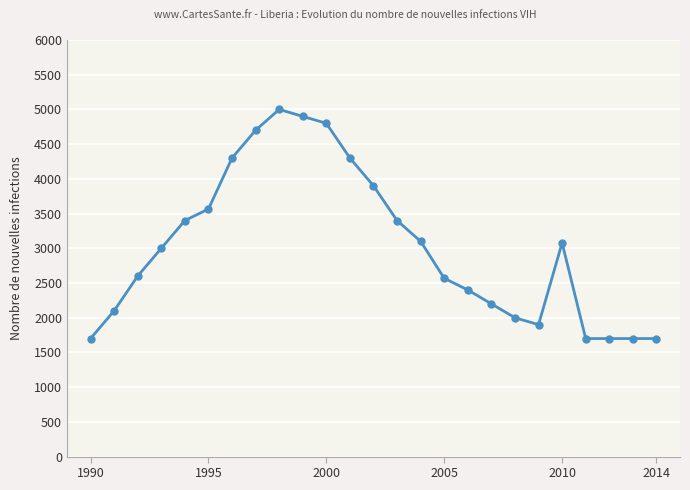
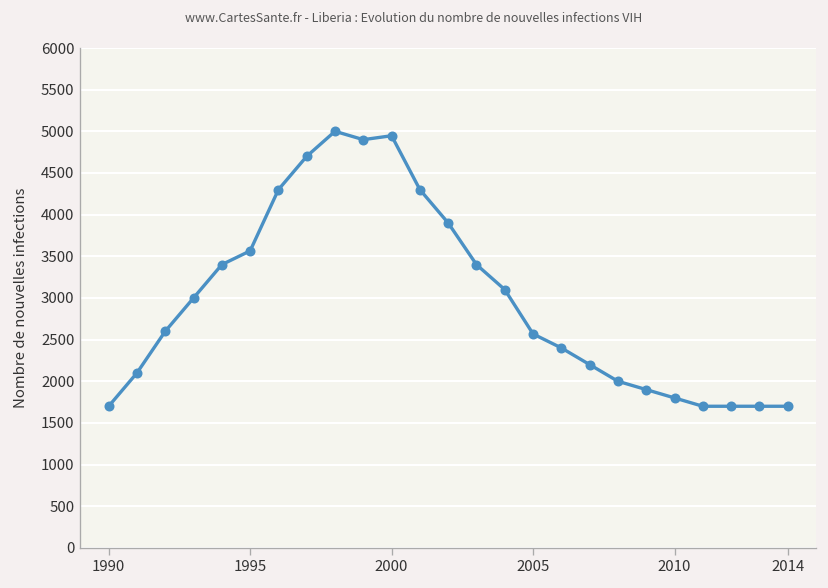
  {
    "1990": 1700,
    "1995": 3600,
-   "2000": 4800,
+   "2000": 4900,
    "2005": 2600,
-   "2010": 3100,
+   "2010": 1800,
    "2014": 1700
  }
